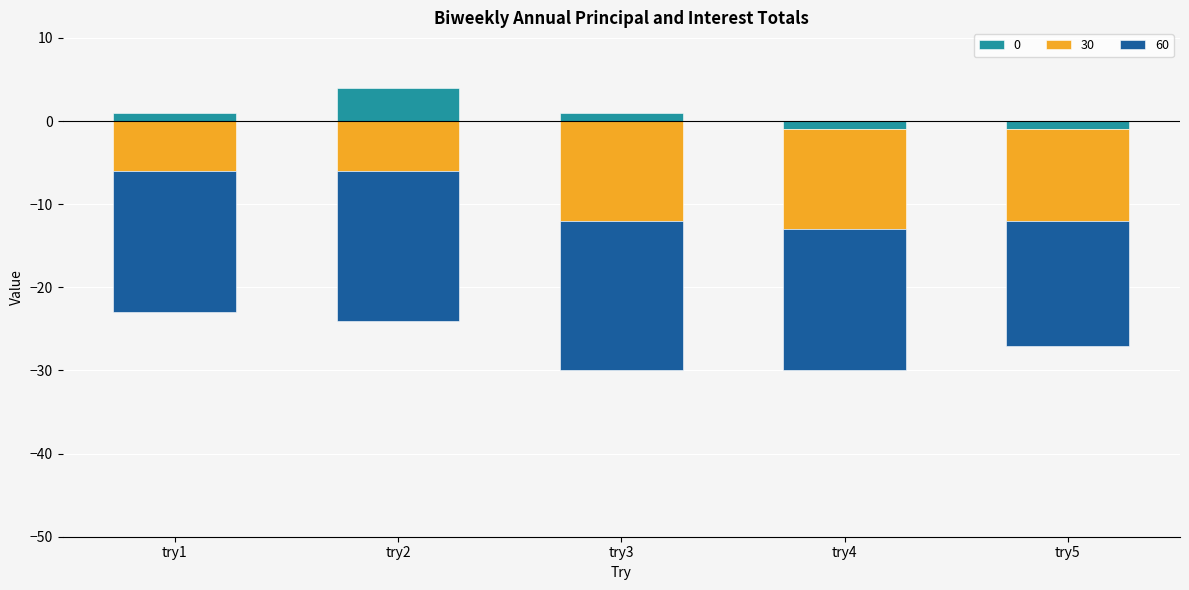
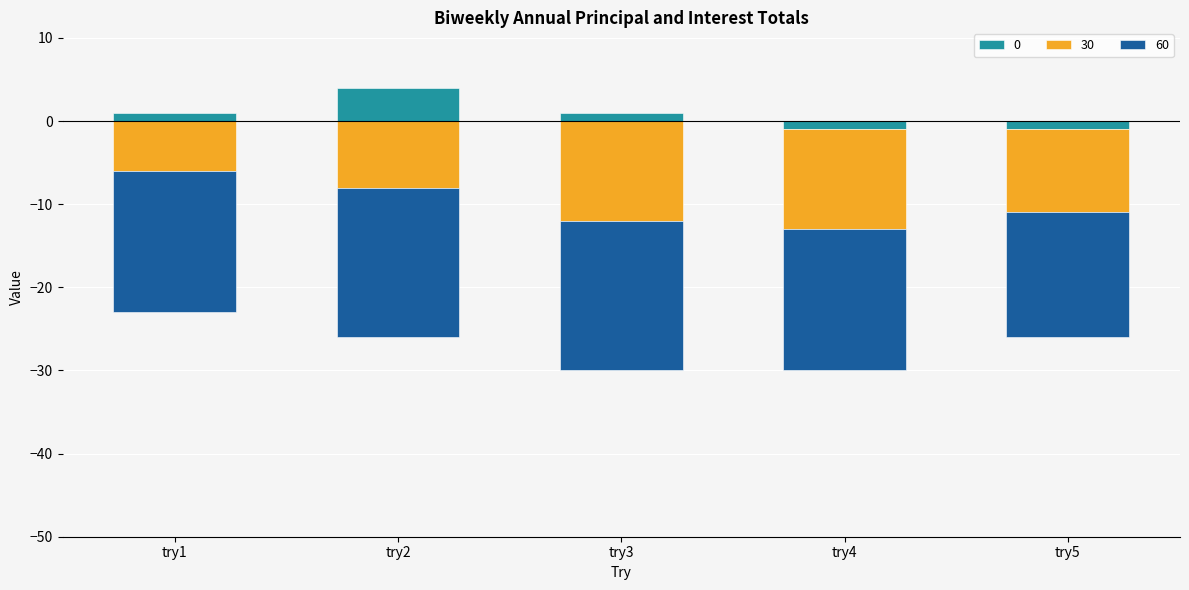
  {
    "30": {
      "try1": -6,
-     "try2": -6,
+     "try2": -8,
      "try3": -12,
      "try4": -12,
-     "try5": -11
+     "try5": -10
    }
  }
